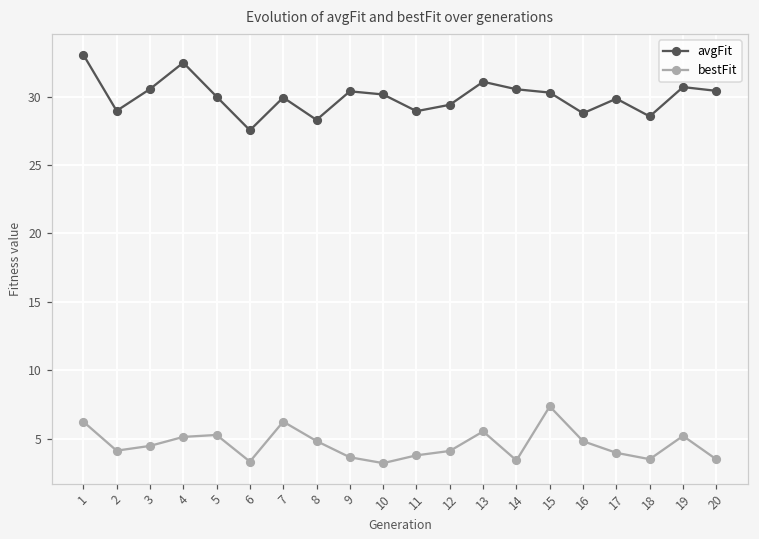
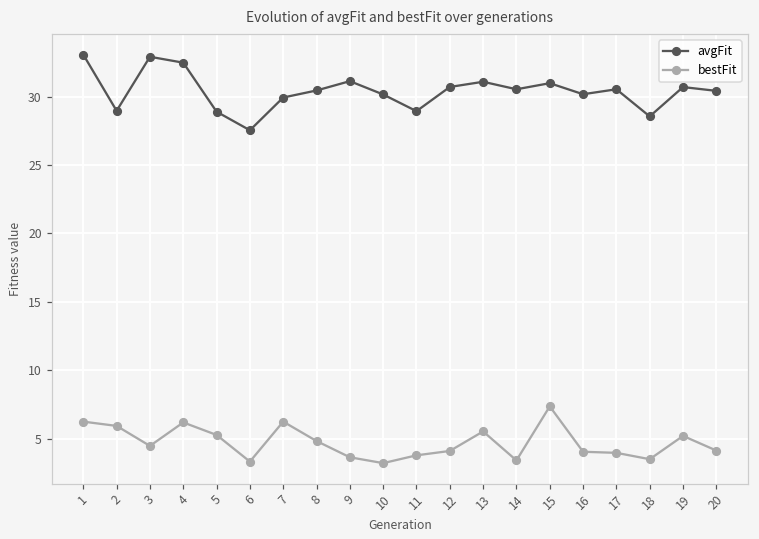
  {
    "avgFit": {
      "1": 33.1,
      "2": 29.0,
-     "3": 30.6,
+     "3": 32.9,
      "4": 32.5,
-     "5": 30.0,
+     "5": 28.9,
      "6": 27.5,
      "7": 29.9,
-     "8": 28.3,
-     "9": 30.4,
+     "8": 30.5,
+     "9": 31.1,
      "10": 30.2,
      "11": 28.9,
-     "12": 29.4,
+     "12": 30.7,
      "13": 31.1,
      "14": 30.5,
-     "15": 30.3,
-     "16": 28.8,
-     "17": 29.9,
+     "15": 31.0,
+     "16": 30.2,
+     "17": 30.5,
      "18": 28.6,
      "19": 30.7,
      "20": 30.4
    },
    "bestFit": {
      "1": 6.2,
-     "2": 4.1,
+     "2": 5.9,
      "3": 4.5,
-     "4": 5.1,
+     "4": 6.2,
      "5": 5.3,
      "6": 3.3,
      "7": 6.2,
      "8": 4.8,
      "9": 3.6,
      "10": 3.2,
      "11": 3.8,
      "12": 4.1,
      "13": 5.5,
      "14": 3.4,
      "15": 7.4,
-     "16": 4.8,
+     "16": 4.0,
      "17": 4.0,
      "18": 3.5,
      "19": 5.2,
-     "20": 3.5
+     "20": 4.1
    }
  }
